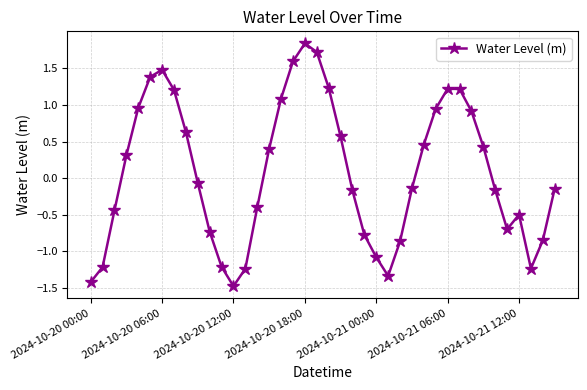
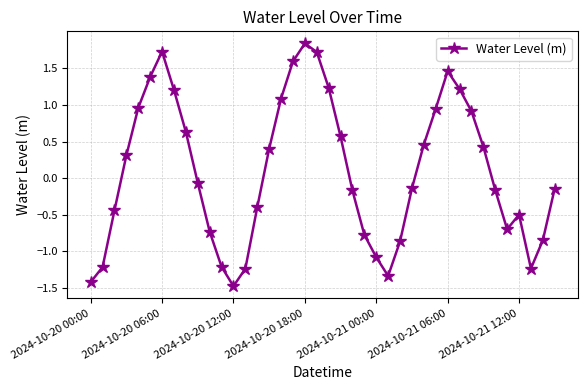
  {
    "2024-10-20 00:00": -1.4,
-   "2024-10-20 06:00": 1.5,
+   "2024-10-20 06:00": 1.7,
    "2024-10-20 12:00": -1.5,
    "2024-10-20 18:00": 1.8,
    "2024-10-21 00:00": -1.1,
-   "2024-10-21 06:00": 1.2,
+   "2024-10-21 06:00": 1.5,
    "2024-10-21 12:00": -0.5
  }
